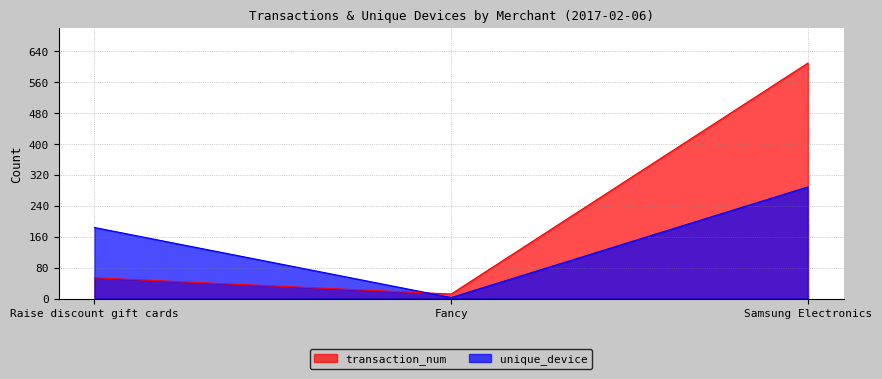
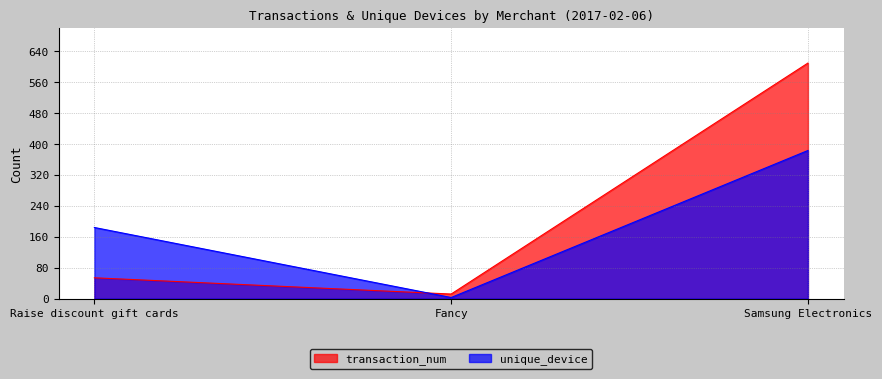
  {
    "transaction_num": {
      "Raise discount gift cards": 50,
      "Fancy": 10,
      "Samsung Electronics": 610
    },
    "unique_device": {
      "Raise discount gift cards": 180,
      "Fancy": 0,
-     "Samsung Electronics": 290
+     "Samsung Electronics": 380
    }
  }
